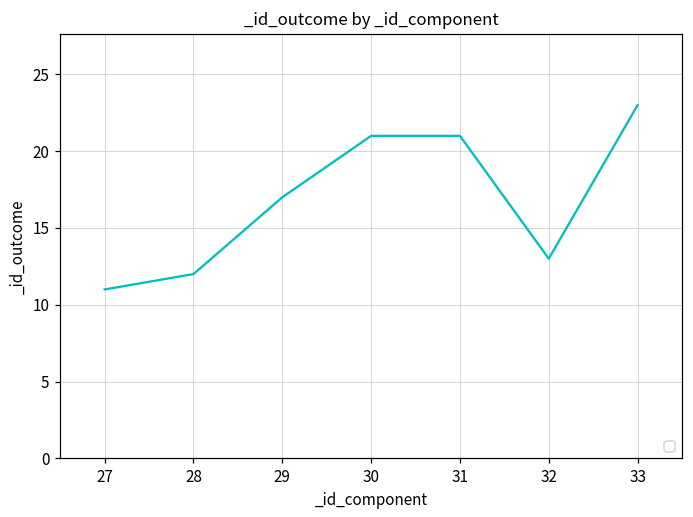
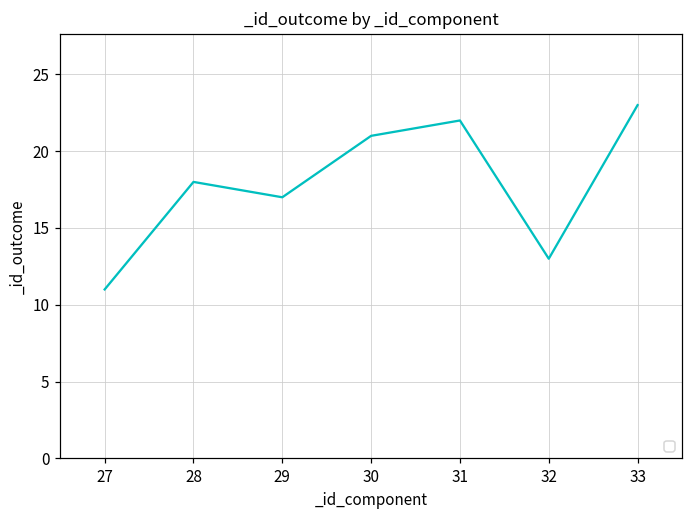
  {
    "27": 11,
-   "28": 12,
+   "28": 18,
    "29": 17,
    "30": 21,
-   "31": 21,
+   "31": 22,
    "32": 13,
    "33": 23
  }
